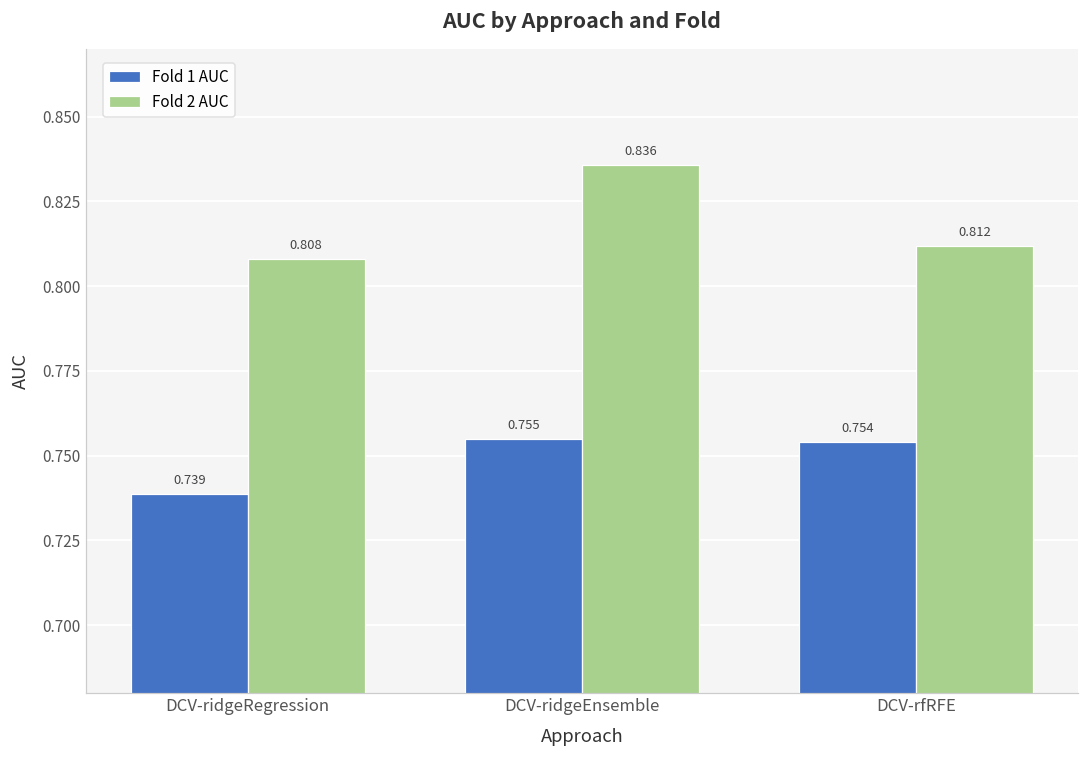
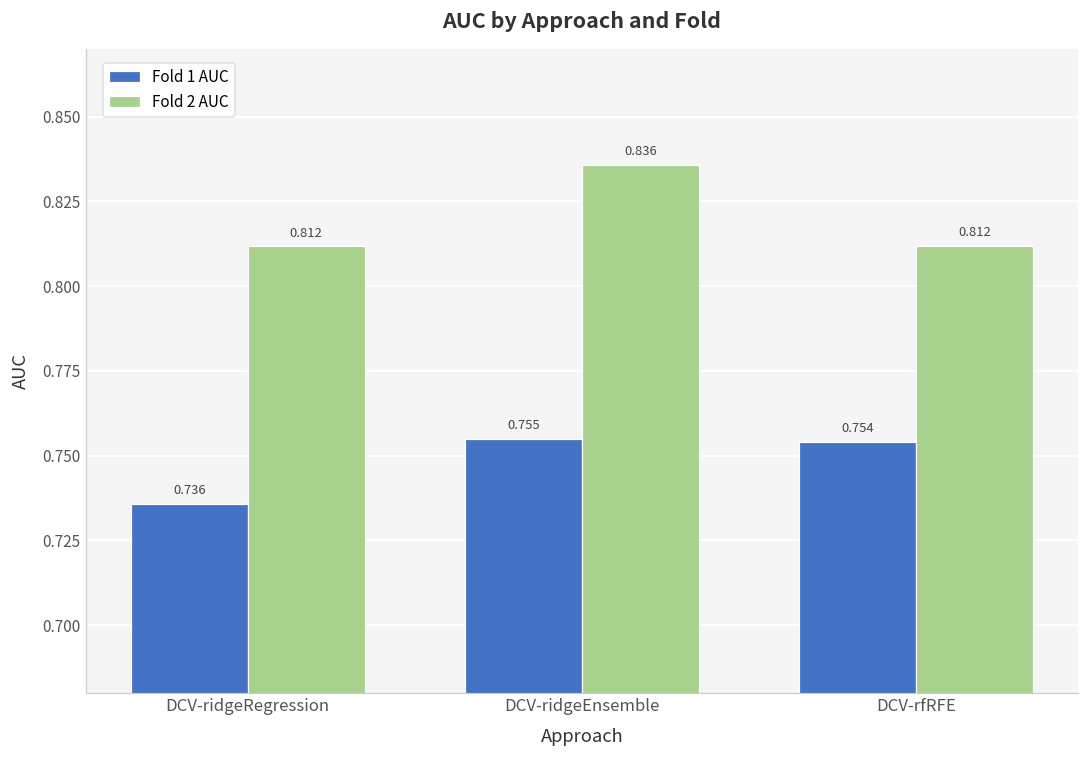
  {
    "Fold 1 AUC": {
-     "DCV-ridgeRegression": 0.739,
+     "DCV-ridgeRegression": 0.736,
      "DCV-ridgeEnsemble": 0.755,
      "DCV-rfRFE": 0.754
    },
    "Fold 2 AUC": {
-     "DCV-ridgeRegression": 0.808,
+     "DCV-ridgeRegression": 0.812,
      "DCV-ridgeEnsemble": 0.836,
      "DCV-rfRFE": 0.812
    }
  }
